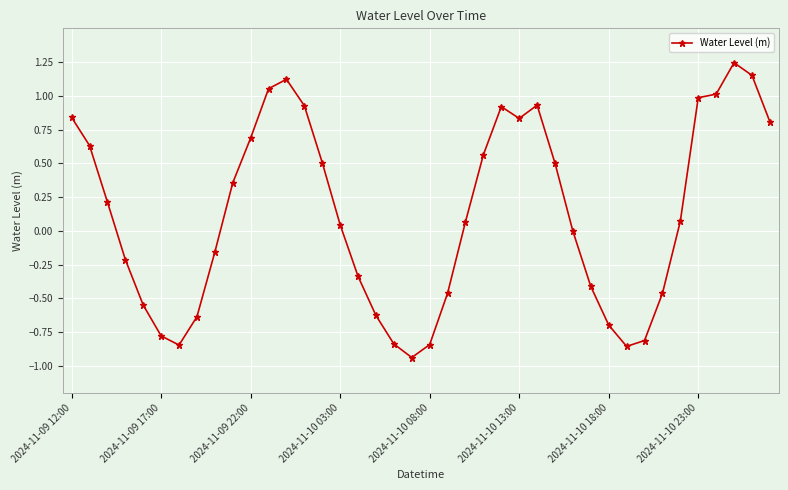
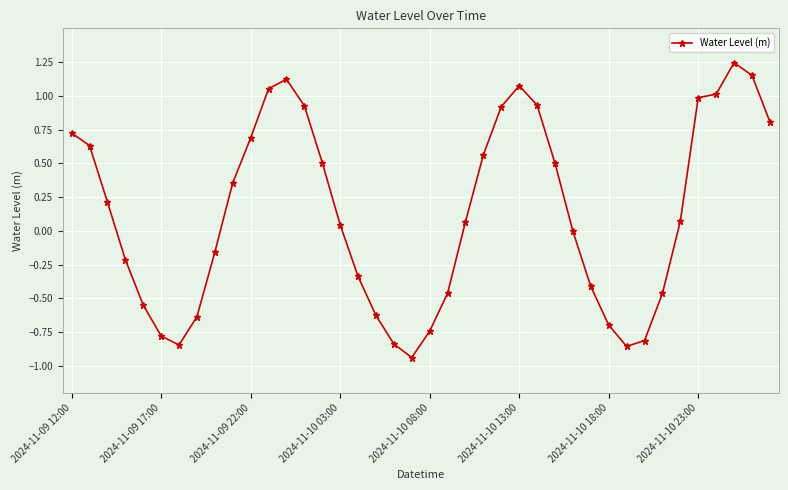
  {
-   "2024-11-09 12:00": 0.84,
+   "2024-11-09 12:00": 0.72,
    "2024-11-09 17:00": -0.78,
    "2024-11-09 22:00": 0.69,
    "2024-11-10 03:00": 0.05,
-   "2024-11-10 08:00": -0.84,
-   "2024-11-10 13:00": 0.83,
+   "2024-11-10 08:00": -0.74,
+   "2024-11-10 13:00": 1.08,
    "2024-11-10 18:00": -0.70,
    "2024-11-10 23:00": 0.99
  }
